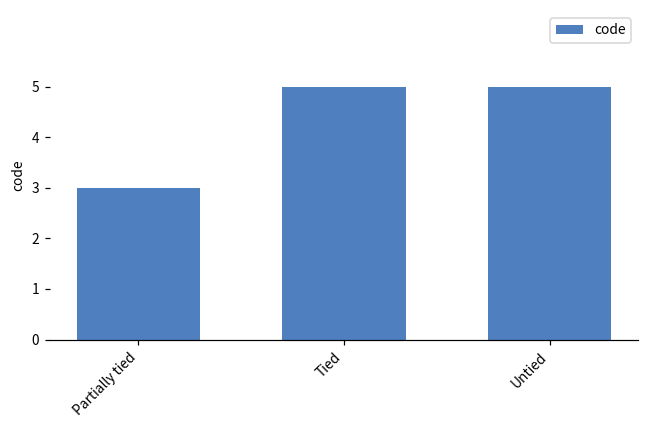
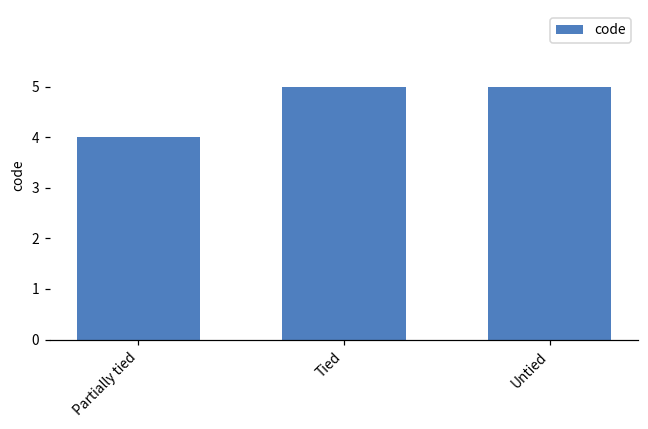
  {
-   "Partially tied": 3,
+   "Partially tied": 4,
    "Tied": 5,
    "Untied": 5
  }
